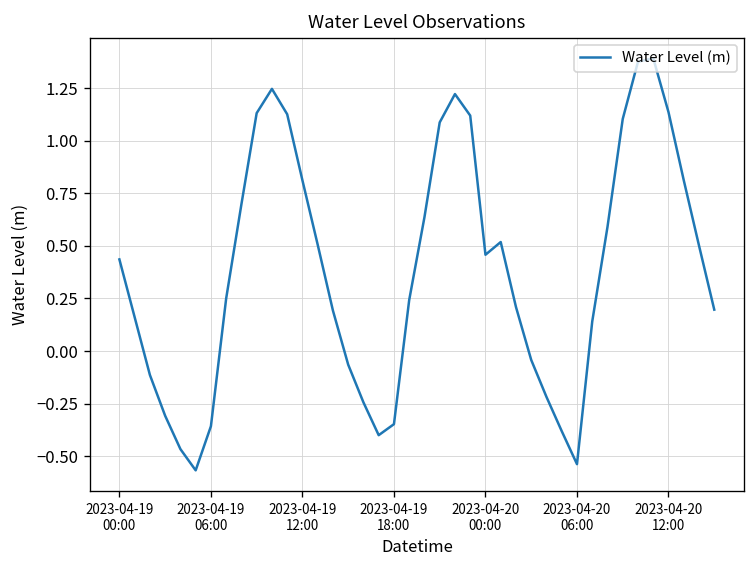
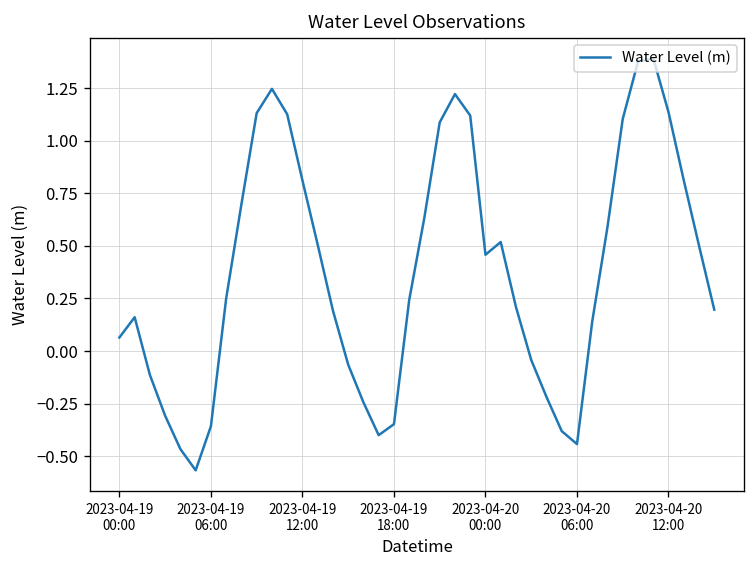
  {
-   "2023-04-19 00:00": 0.44,
+   "2023-04-19 00:00": 0.06,
    "2023-04-19 06:00": -0.36,
    "2023-04-19 12:00": 0.81,
    "2023-04-19 18:00": -0.35,
    "2023-04-20 00:00": 0.46,
-   "2023-04-20 06:00": -0.54,
+   "2023-04-20 06:00": -0.44,
    "2023-04-20 12:00": 1.14
  }
